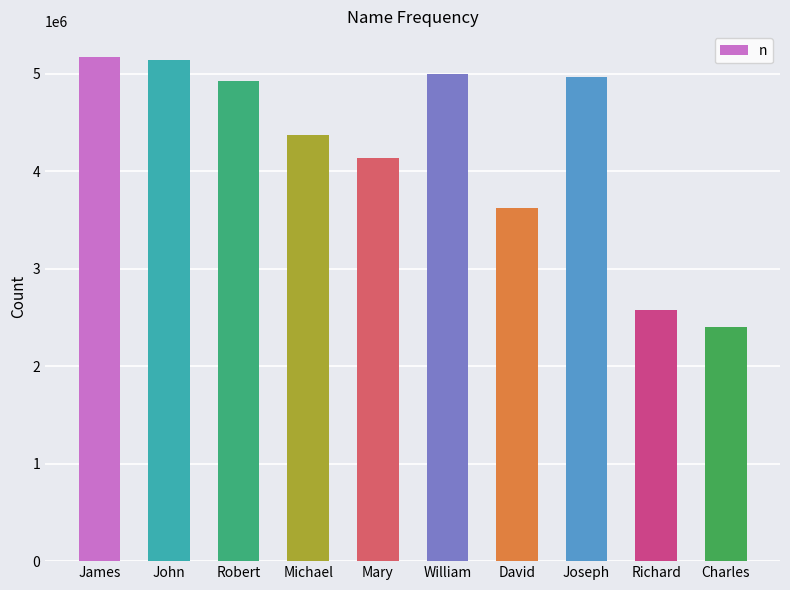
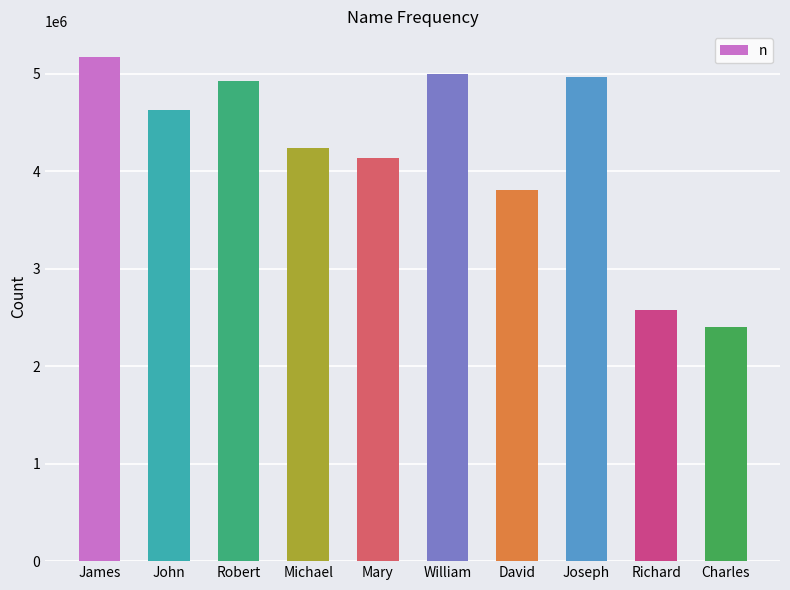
  {
    "James": 5200000,
-   "John": 5100000,
+   "John": 4600000,
    "Robert": 4900000,
-   "Michael": 4400000,
+   "Michael": 4200000,
    "Mary": 4100000,
    "William": 5000000,
-   "David": 3600000,
+   "David": 3800000,
    "Joseph": 5000000,
    "Richard": 2600000,
    "Charles": 2400000
  }
